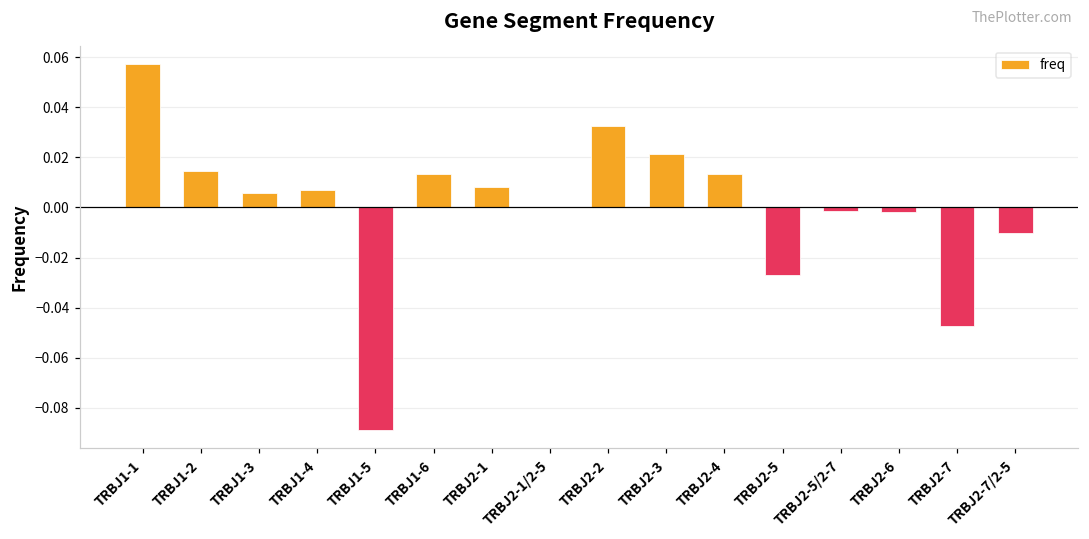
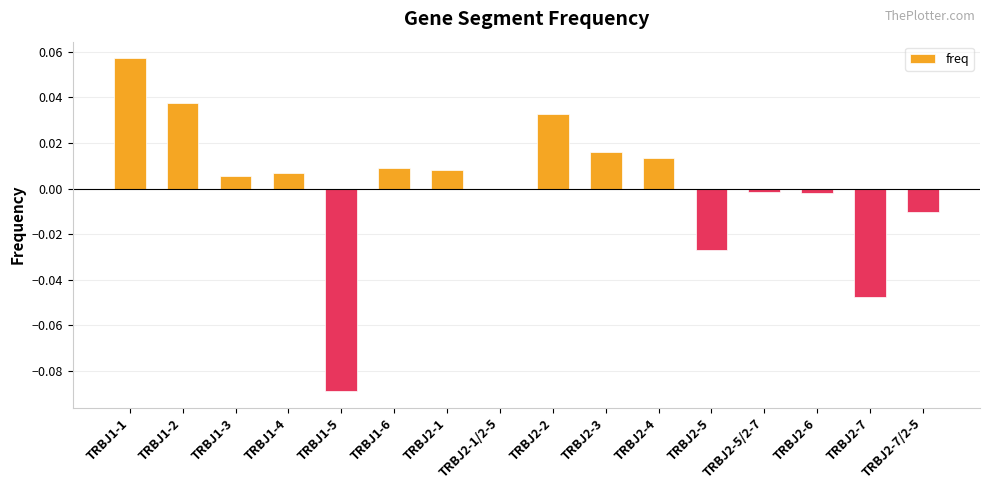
  {
    "TRBJ1-1": 0.057,
-   "TRBJ1-2": 0.014,
+   "TRBJ1-2": 0.038,
    "TRBJ1-3": 0.006,
    "TRBJ1-4": 0.007,
    "TRBJ1-5": -0.089,
-   "TRBJ1-6": 0.013,
+   "TRBJ1-6": 0.009,
    "TRBJ2-1": 0.008,
    "TRBJ2-2": 0.033,
-   "TRBJ2-3": 0.021,
+   "TRBJ2-3": 0.016,
    "TRBJ2-4": 0.013,
    "TRBJ2-5": -0.027,
    "TRBJ2-5/2-7": -0.001,
    "TRBJ2-6": -0.002,
    "TRBJ2-7": -0.047,
    "TRBJ2-7/2-5": -0.010
  }
